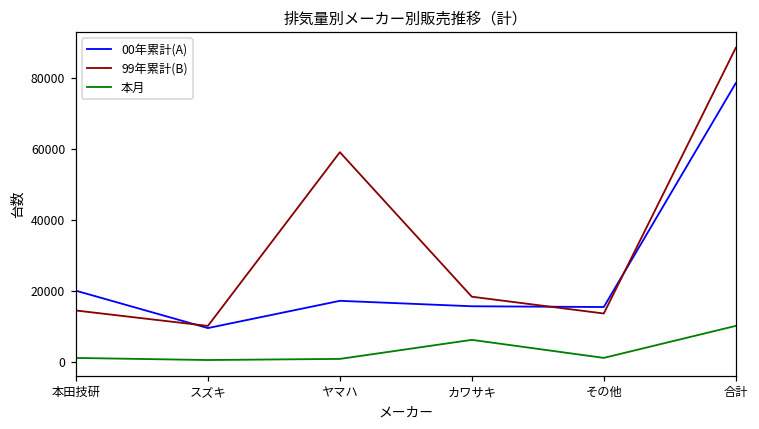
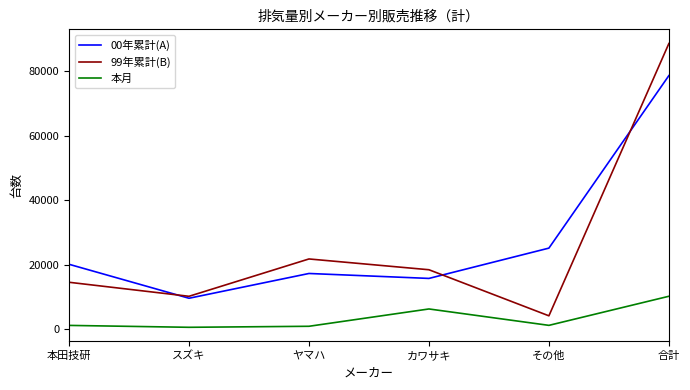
  {
    "00年累計(A)": {
      "本田技研": 20000,
      "ヤマハ": 17000,
      "カワサキ": 16000,
-     "その他": 16000,
+     "その他": 25000,
      "合計": 79000
    },
    "99年累計(B)": {
      "本田技研": 15000,
-     "ヤマハ": 59000,
+     "ヤマハ": 22000,
      "カワサキ": 18000,
-     "その他": 14000,
+     "その他": 4000,
      "合計": 88000
    },
    "本月": {
      "本田技研": 1000,
      "スズキ": 1000,
      "ヤマハ": 1000,
      "カワサキ": 6000,
      "その他": 1000,
      "合計": 10000
    }
  }
